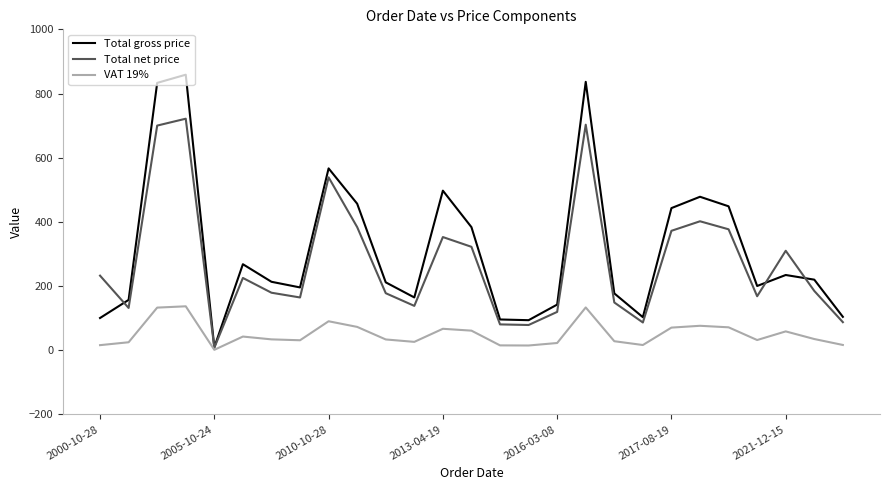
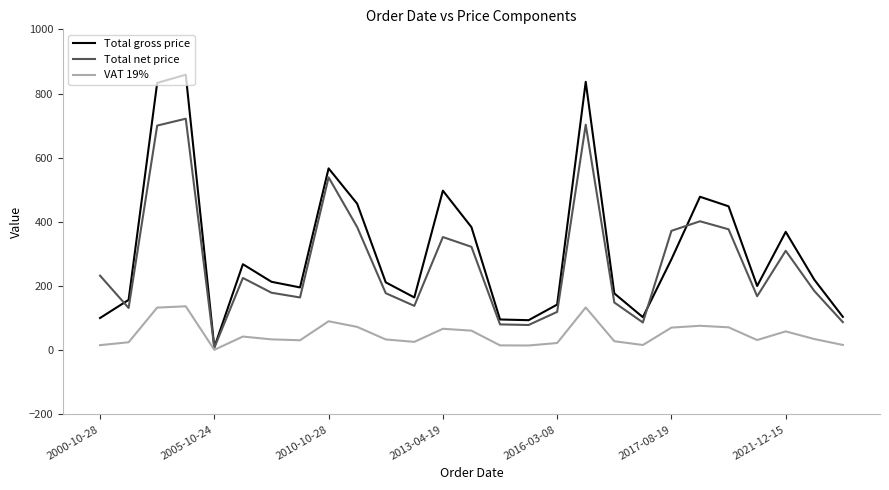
  {
    "Total gross price": {
      "2000-10-28": 100,
      "2010-10-28": 570,
      "2013-04-19": 500,
      "2016-03-08": 140,
-     "2017-08-19": 440,
-     "2021-12-15": 230
+     "2017-08-19": 280,
+     "2021-12-15": 370
    },
    "Total net price": {
      "2000-10-28": 230,
      "2010-10-28": 540,
      "2013-04-19": 350,
      "2016-03-08": 120,
      "2017-08-19": 370,
      "2021-12-15": 310
    },
    "VAT 19%": {
      "2000-10-28": 20,
      "2010-10-28": 90,
      "2013-04-19": 70,
      "2016-03-08": 20,
      "2017-08-19": 70,
      "2021-12-15": 60
    }
  }
